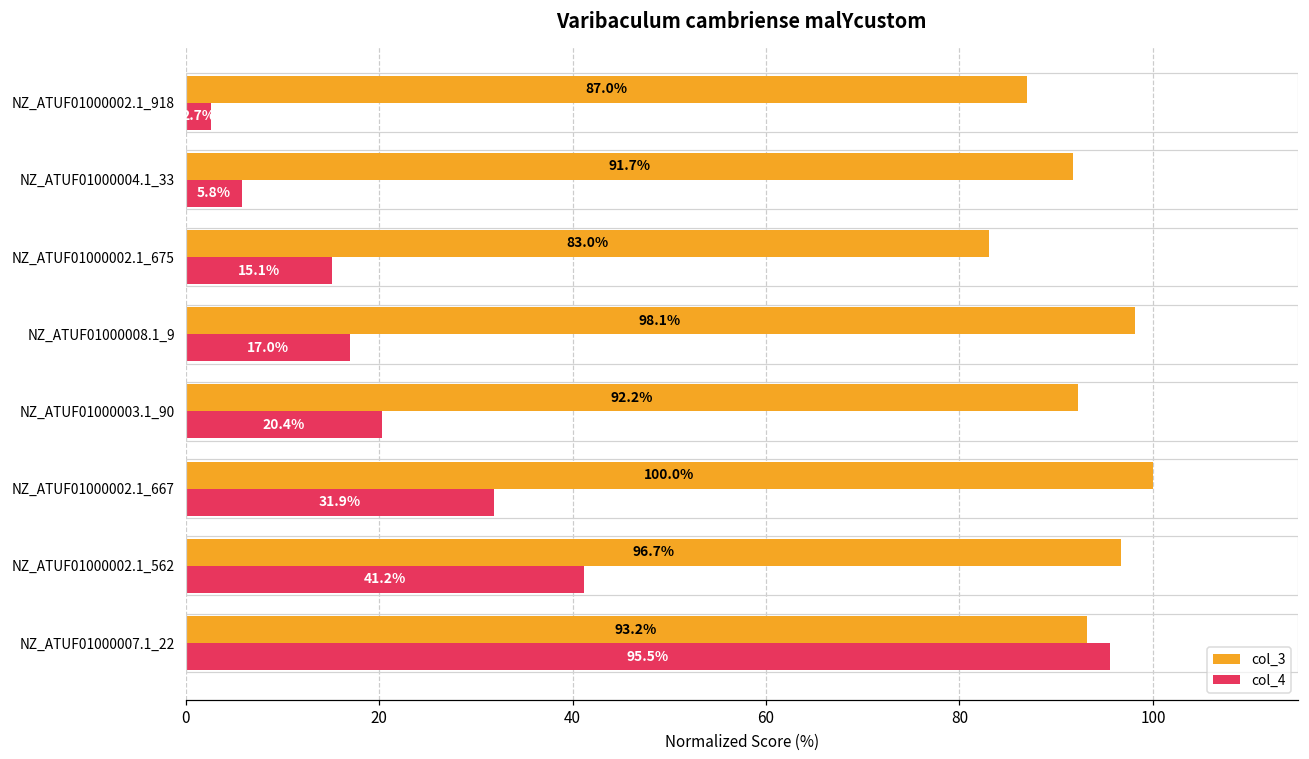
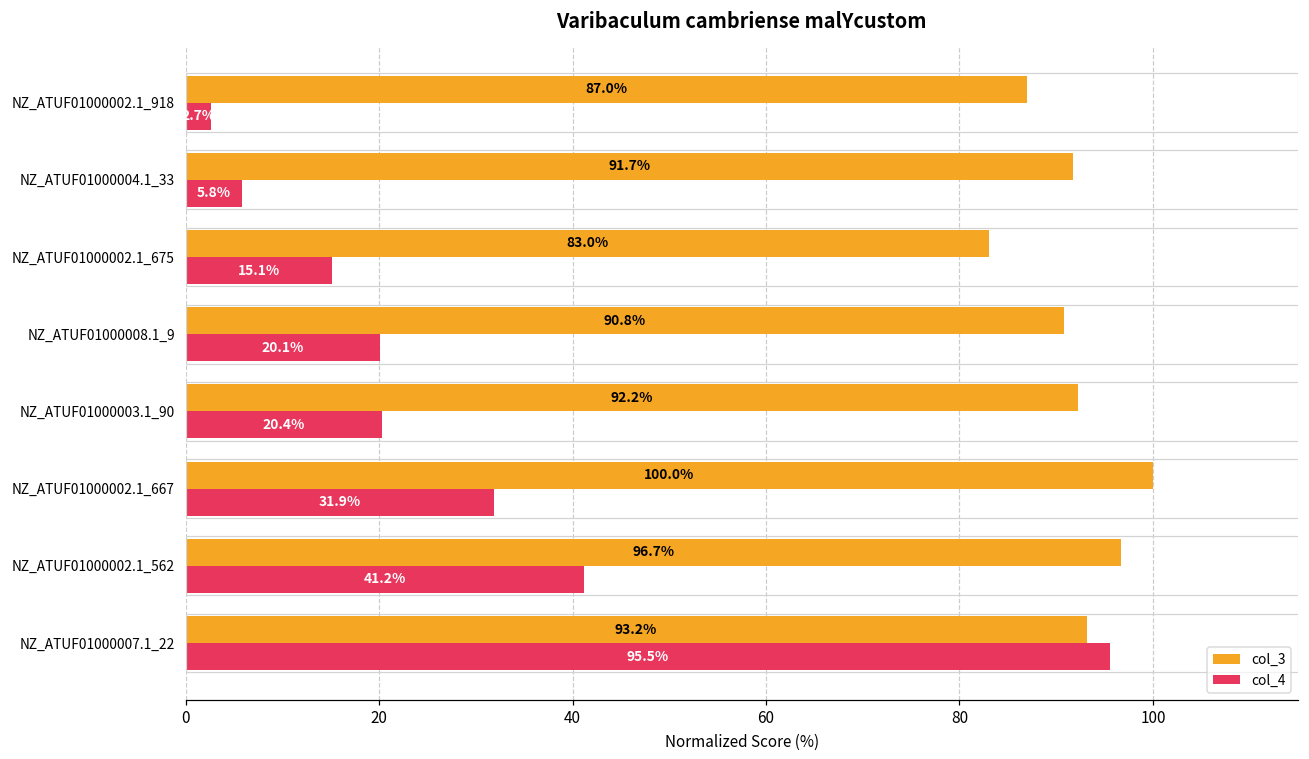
  {
    "col_3": {
      "NZ_ATUF01000002.1_918": "87.0%",
      "NZ_ATUF01000004.1_33": "91.7%",
      "NZ_ATUF01000002.1_675": "83.0%",
-     "NZ_ATUF01000008.1_9": "98.1%",
+     "NZ_ATUF01000008.1_9": "90.8%",
      "NZ_ATUF01000003.1_90": "92.2%",
      "NZ_ATUF01000002.1_667": "100.0%",
      "NZ_ATUF01000002.1_562": "96.7%",
      "NZ_ATUF01000007.1_22": "93.2%"
    },
    "col_4": {
      "NZ_ATUF01000002.1_918": "2.7%",
      "NZ_ATUF01000004.1_33": "5.8%",
      "NZ_ATUF01000002.1_675": "15.1%",
-     "NZ_ATUF01000008.1_9": "17.0%",
+     "NZ_ATUF01000008.1_9": "20.1%",
      "NZ_ATUF01000003.1_90": "20.4%",
      "NZ_ATUF01000002.1_667": "31.9%",
      "NZ_ATUF01000002.1_562": "41.2%",
      "NZ_ATUF01000007.1_22": "95.5%"
    }
  }
